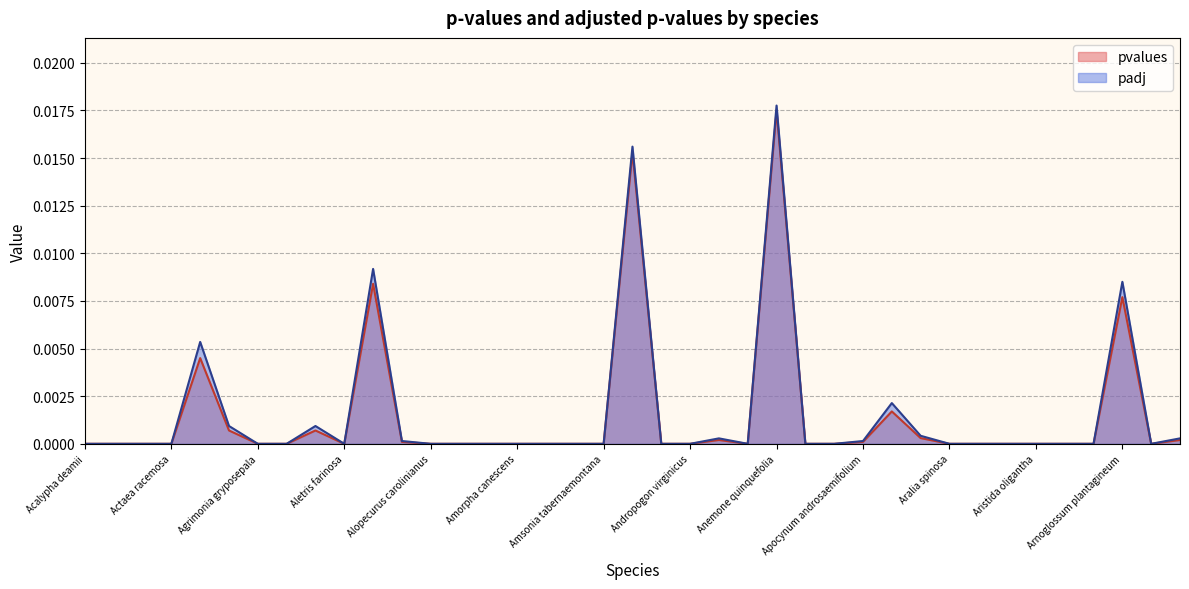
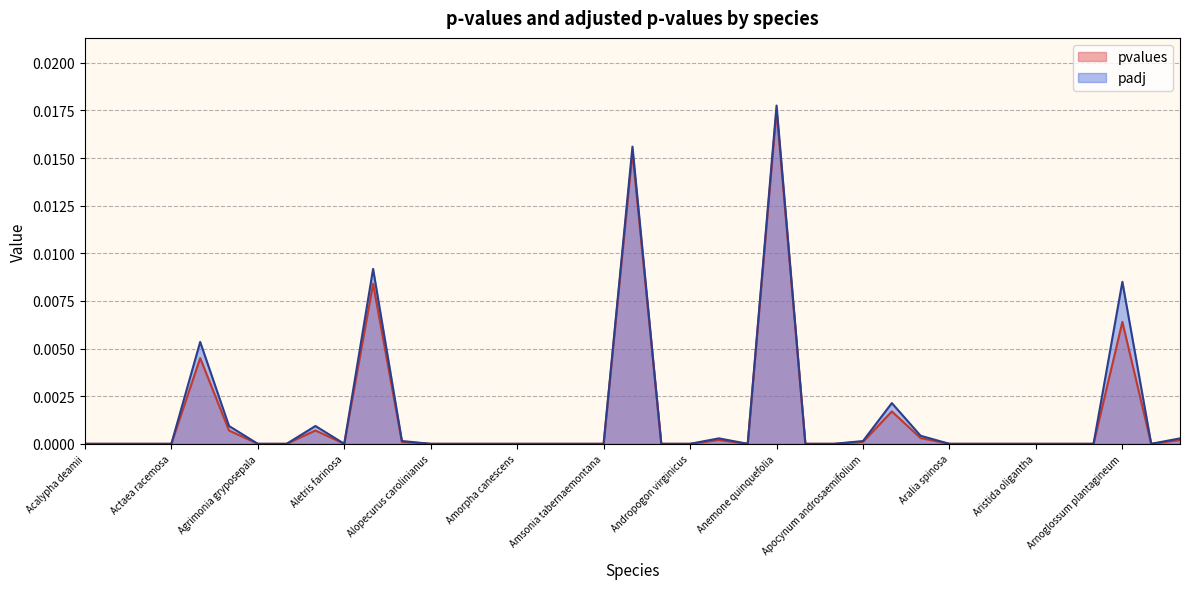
  {
    "pvalues": {
      "Anemone quinquefolia": 0.0175,
-     "Arnoglossum plantagineum": 0.0077
+     "Arnoglossum plantagineum": 0.0064
    },
    "padj": {
      "Anemone quinquefolia": 0.0178,
      "Arnoglossum plantagineum": 0.0085
    }
  }
